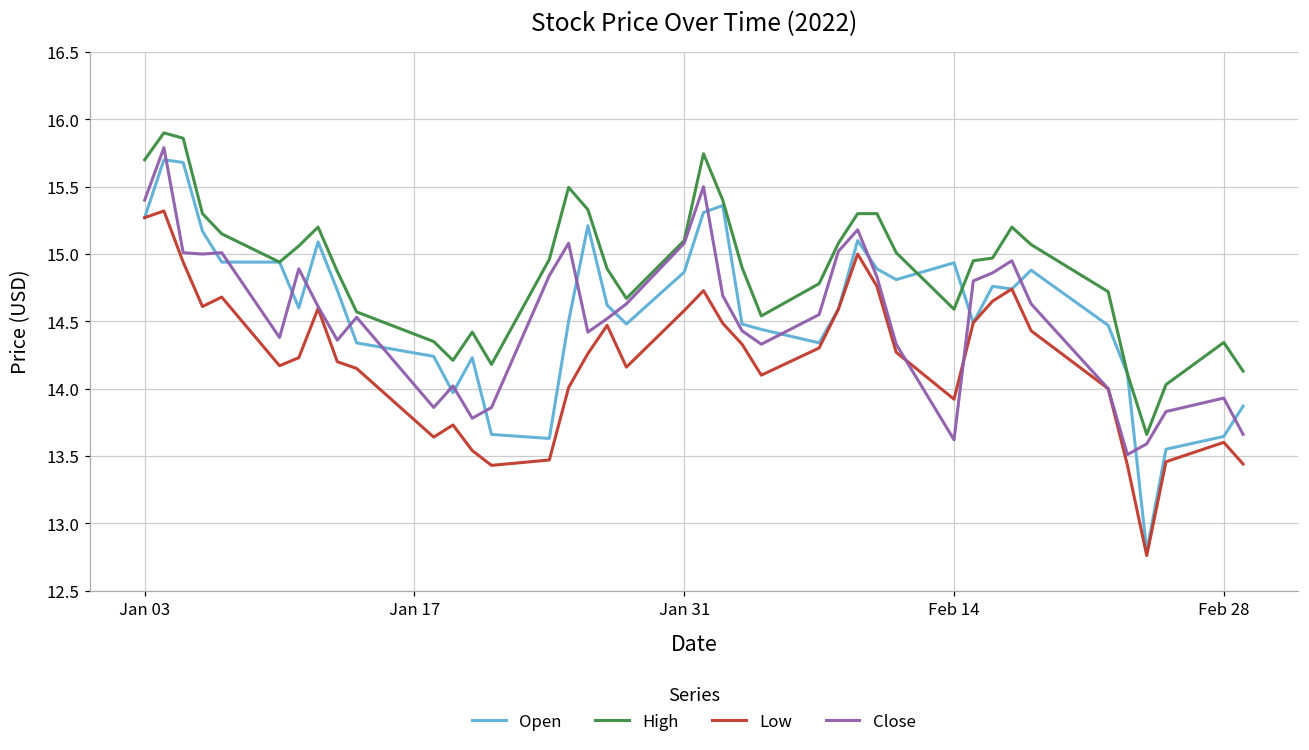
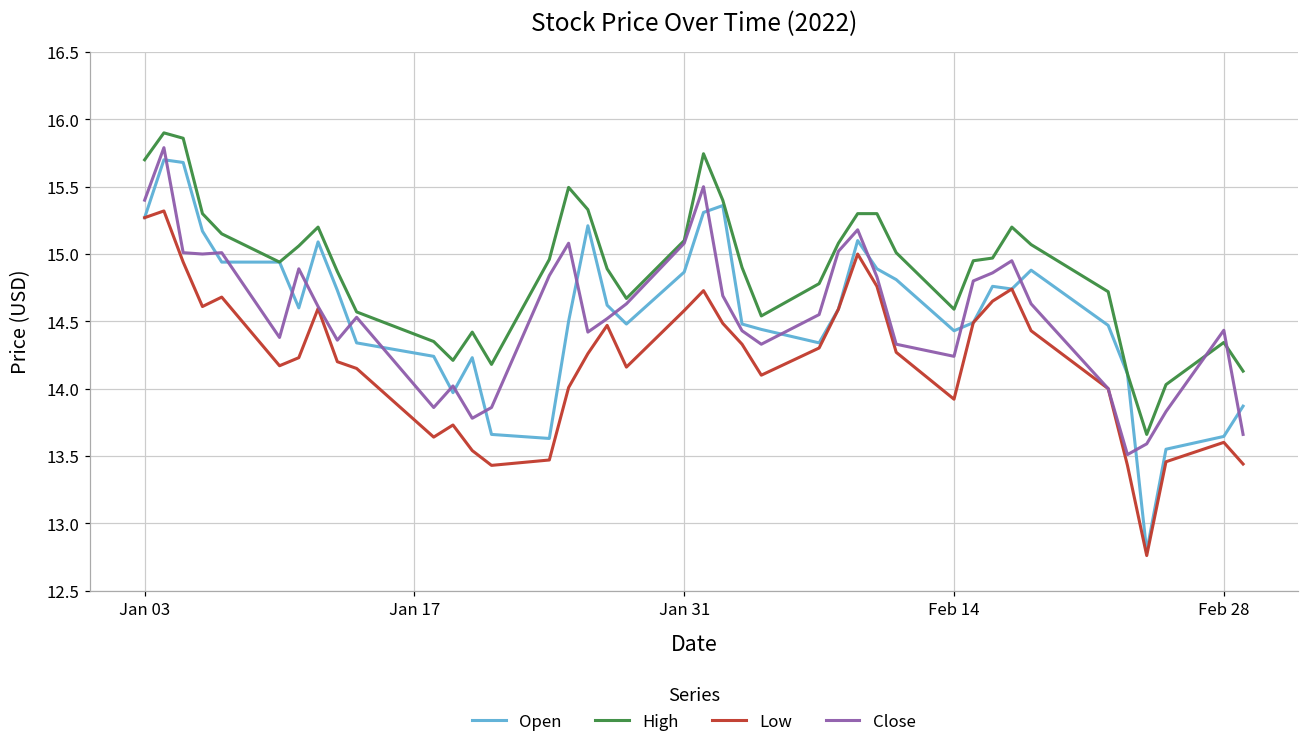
  {
    "Open": {
      "Jan 31": 14.87,
-     "Feb 14": 14.93,
+     "Feb 14": 14.43,
      "Feb 28": 13.65
    },
    "High": {
      "Jan 03": 15.70,
      "Feb 14": 14.59,
      "Feb 28": 14.34
    },
    "Low": {
      "Jan 31": 14.58,
      "Feb 14": 13.92,
      "Feb 28": 13.60
    },
    "Close": {
      "Jan 03": 15.40,
-     "Feb 14": 13.62,
-     "Feb 28": 13.93
+     "Feb 14": 14.24,
+     "Feb 28": 14.43
    }
  }
